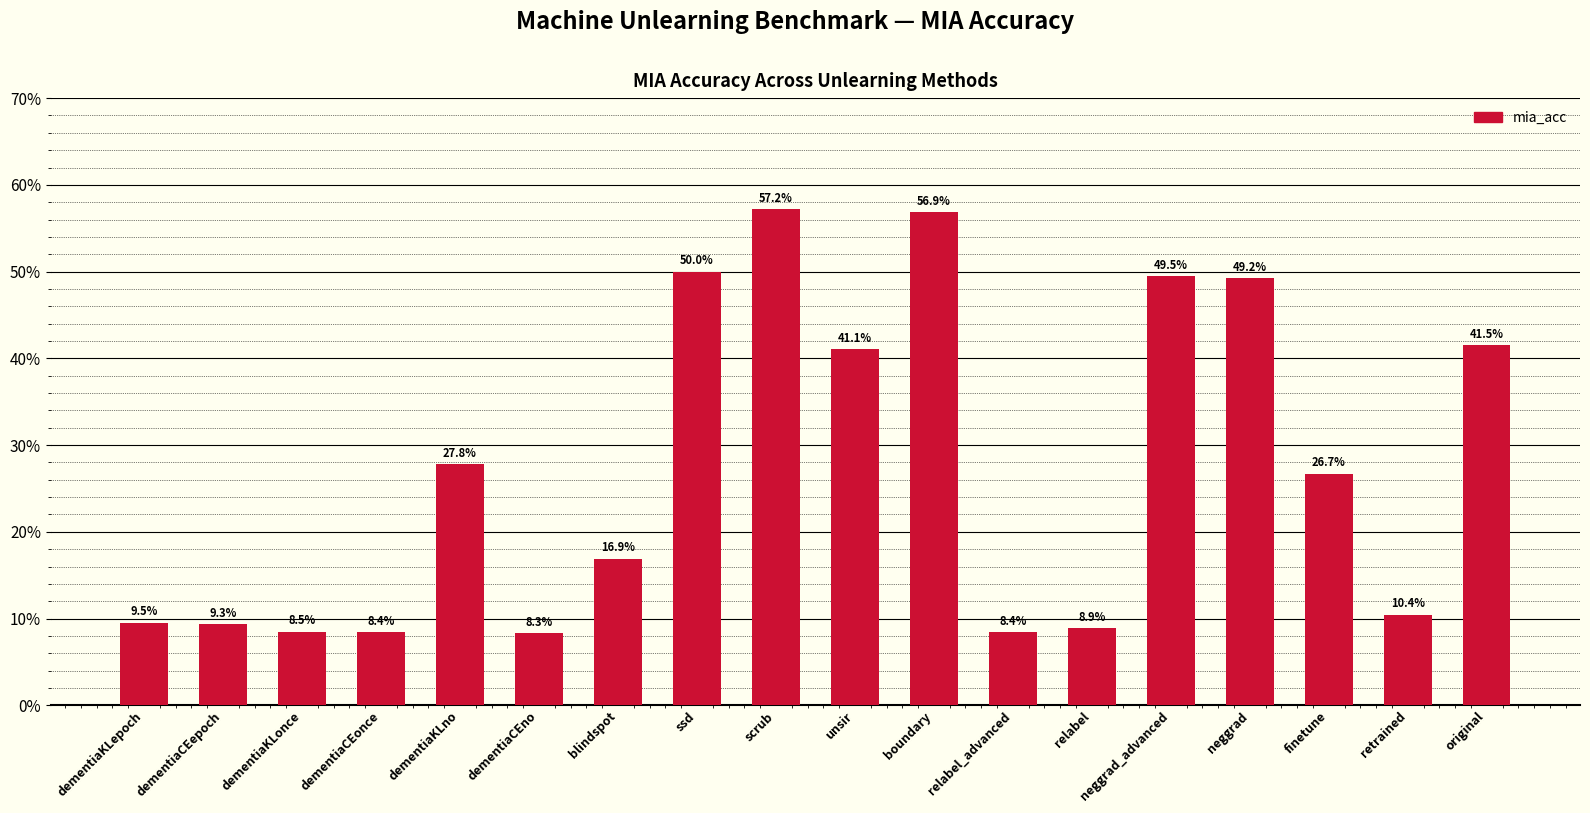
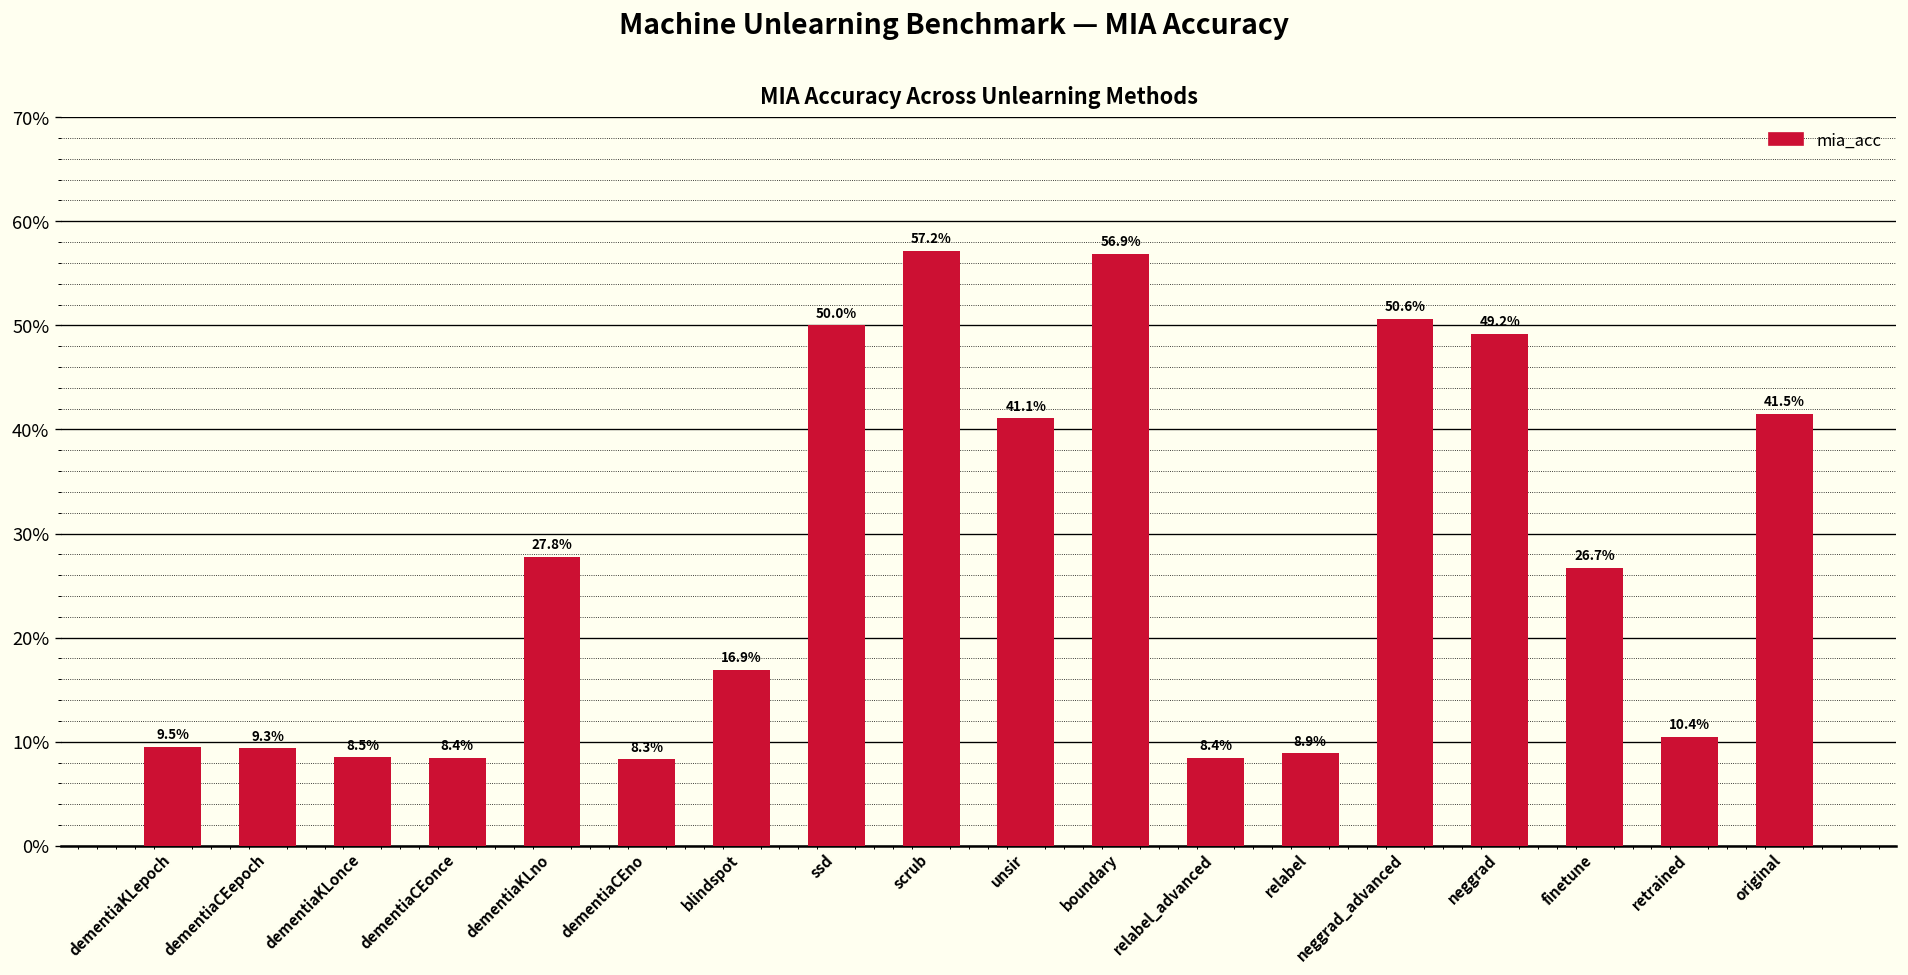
  {
    "dementiaKLepoch": "9.5%",
    "dementiaCEepoch": "9.3%",
    "dementiaKLonce": "8.5%",
    "dementiaCEonce": "8.4%",
    "dementiaKLno": "27.8%",
    "dementiaCEno": "8.3%",
    "blindspot": "16.9%",
    "ssd": "50.0%",
    "scrub": "57.2%",
    "unsir": "41.1%",
    "boundary": "56.9%",
    "relabel_advanced": "8.4%",
    "relabel": "8.9%",
-   "neggrad_advanced": "49.5%",
+   "neggrad_advanced": "50.6%",
    "neggrad": "49.2%",
    "finetune": "26.7%",
    "retrained": "10.4%",
    "original": "41.5%"
  }
